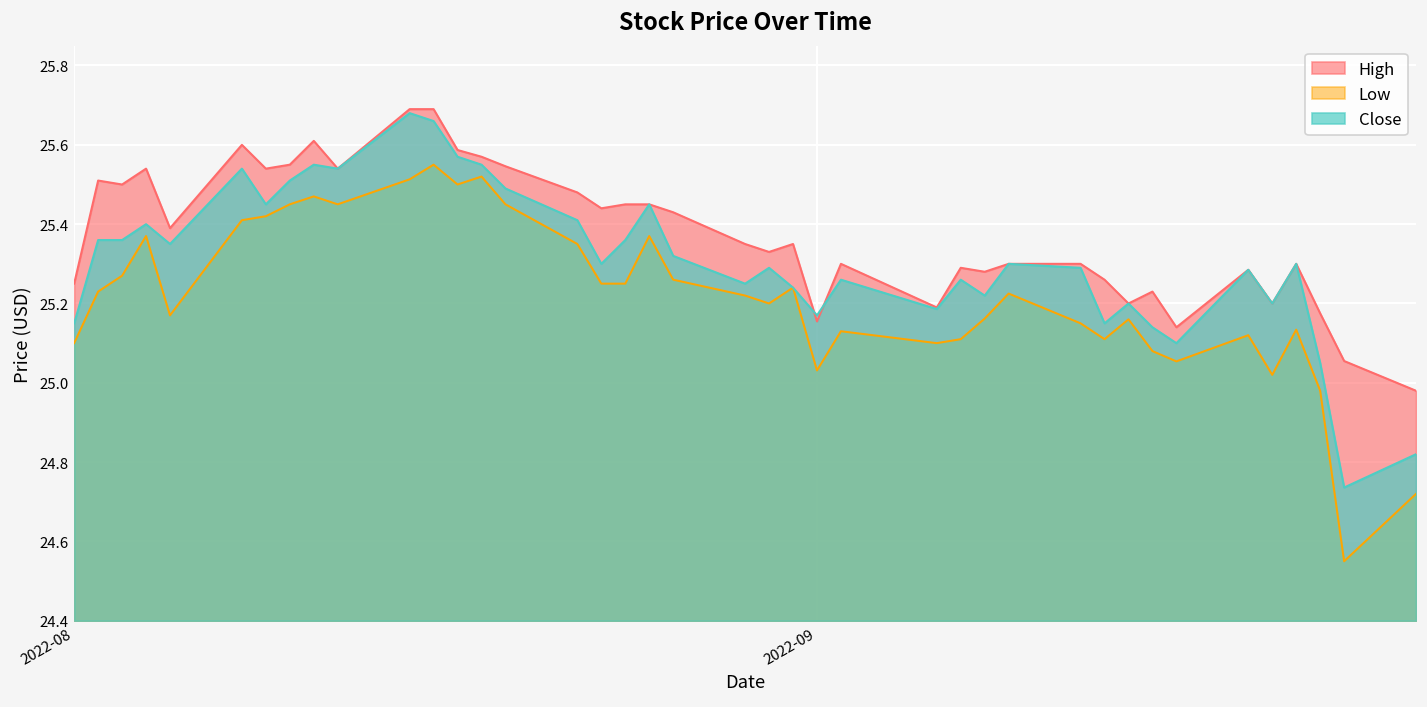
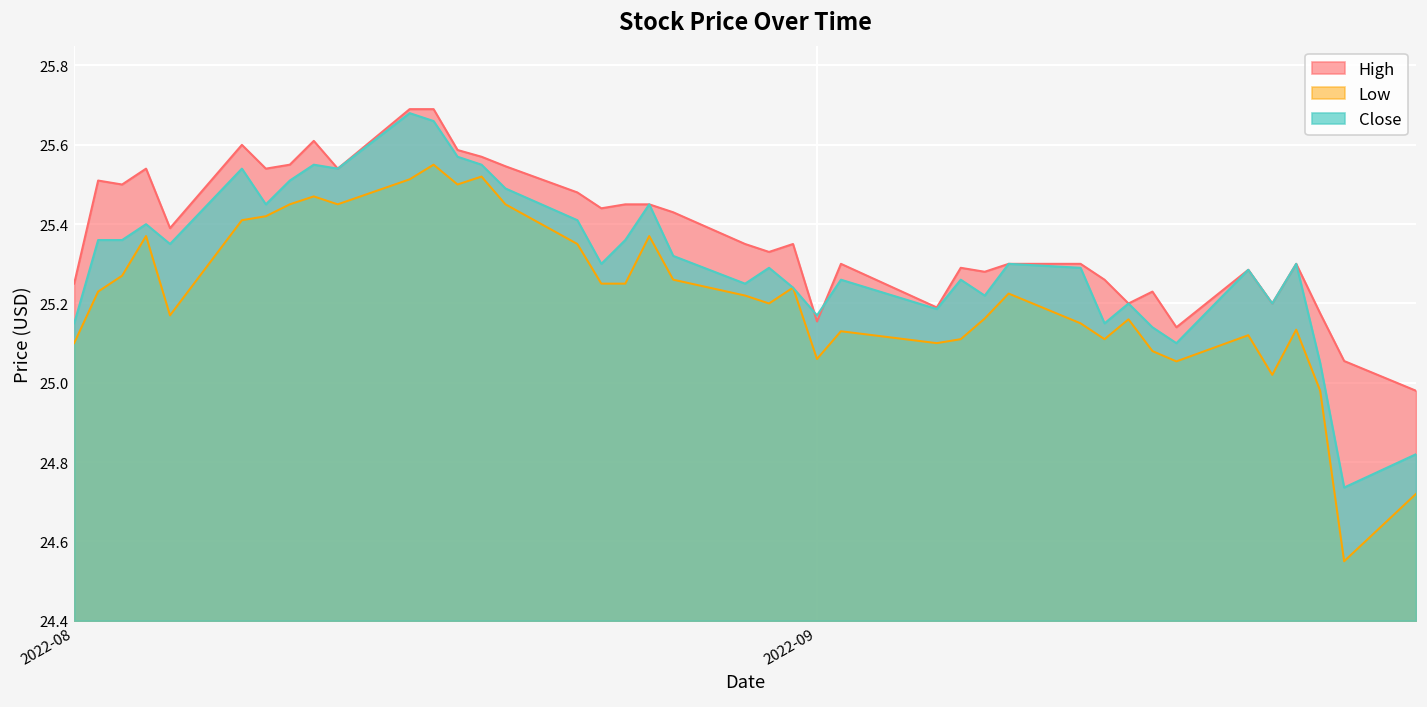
  {
    "High": {
      "2022-08": 25.25,
      "2022-09": 25.15
    },
    "Low": {
      "2022-08": 25.10,
-     "2022-09": 25.03
+     "2022-09": 25.06
    },
    "Close": {
      "2022-08": 25.15,
      "2022-09": 25.17
    }
  }
